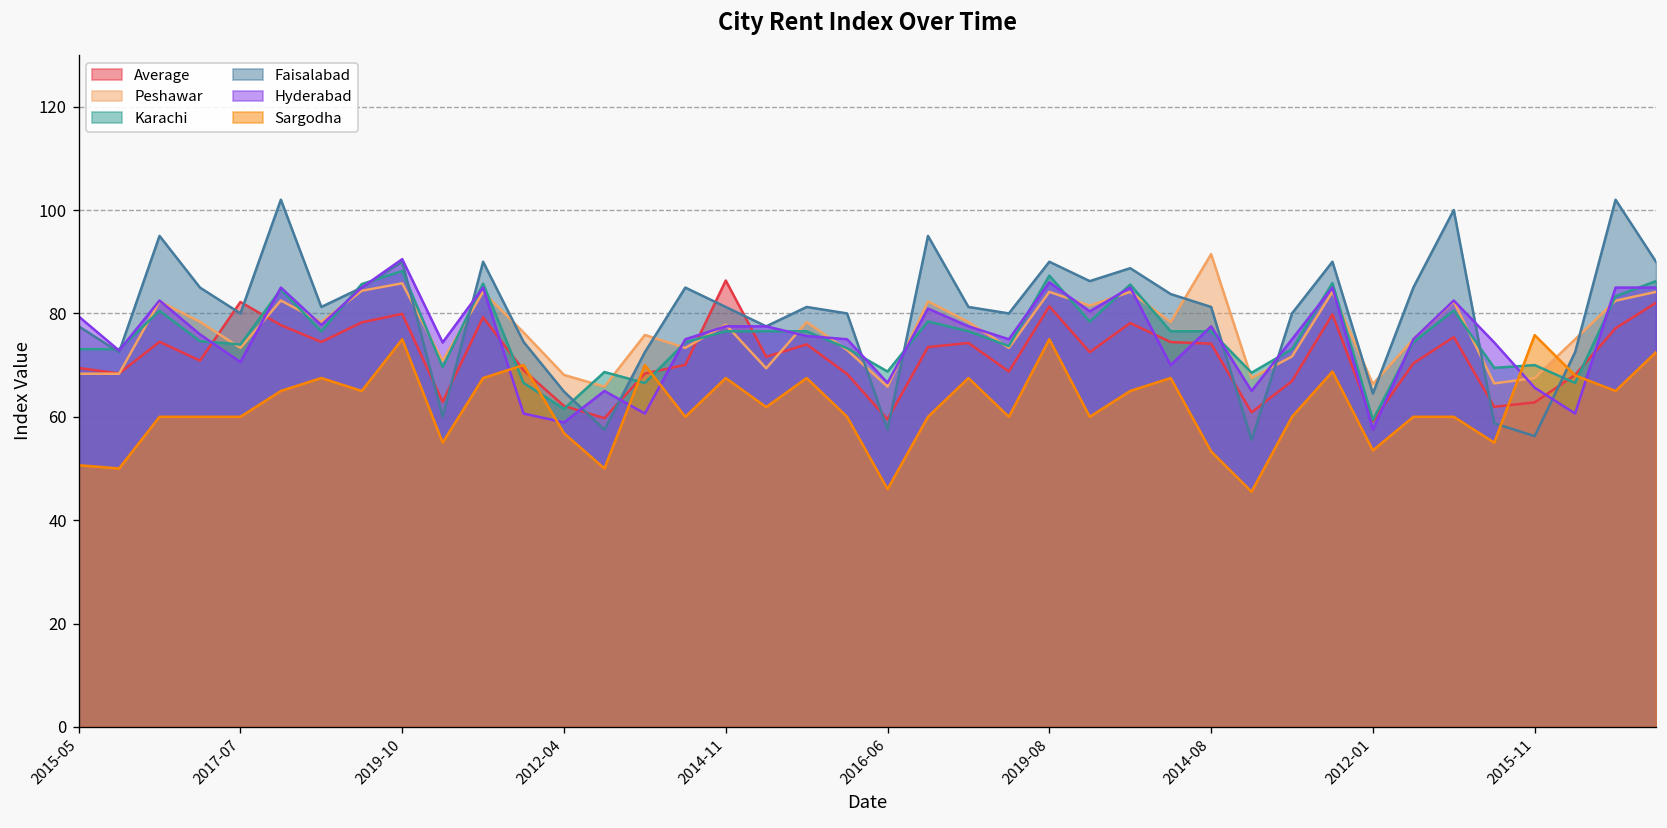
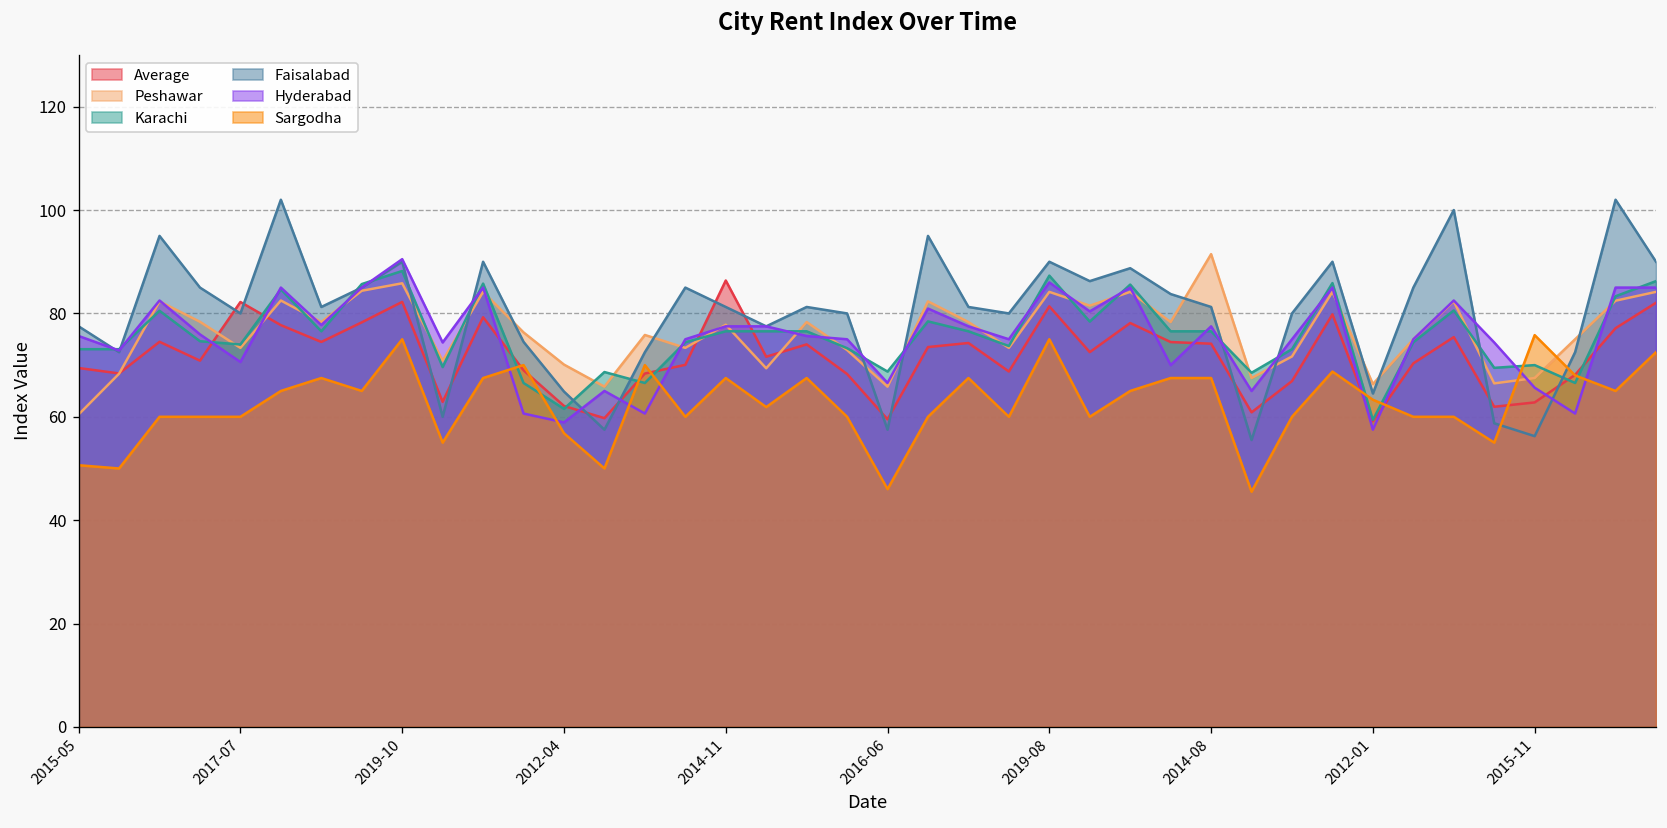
  {
    "Average": {
      "2015-05": 69,
      "2017-07": 82,
-     "2019-10": 80,
+     "2019-10": 82,
      "2014-11": 86,
      "2016-06": 60,
      "2019-08": 81,
      "2014-08": 74,
      "2015-11": 63
    },
    "Peshawar": {
-     "2015-05": 68,
+     "2015-05": 60,
      "2017-07": 73,
      "2019-10": 86,
-     "2012-04": 68,
+     "2012-04": 70,
      "2016-06": 66,
      "2019-08": 84,
      "2014-08": 91,
      "2012-01": 66,
      "2015-11": 68
    },
    "Hyderabad": {
-     "2015-05": 79,
+     "2015-05": 76,
      "2017-07": 71,
      "2012-04": 59,
      "2016-06": 67,
      "2019-08": 86,
      "2014-08": 78,
      "2012-01": 58,
      "2015-11": 66
    },
    "Sargodha": {
      "2015-05": 51,
      "2017-07": 60,
      "2019-10": 75,
      "2012-04": 57,
      "2014-11": 68,
      "2016-06": 46,
      "2019-08": 75,
-     "2014-08": 53,
-     "2012-01": 54,
+     "2014-08": 68,
+     "2012-01": 63,
      "2015-11": 76
    }
  }
